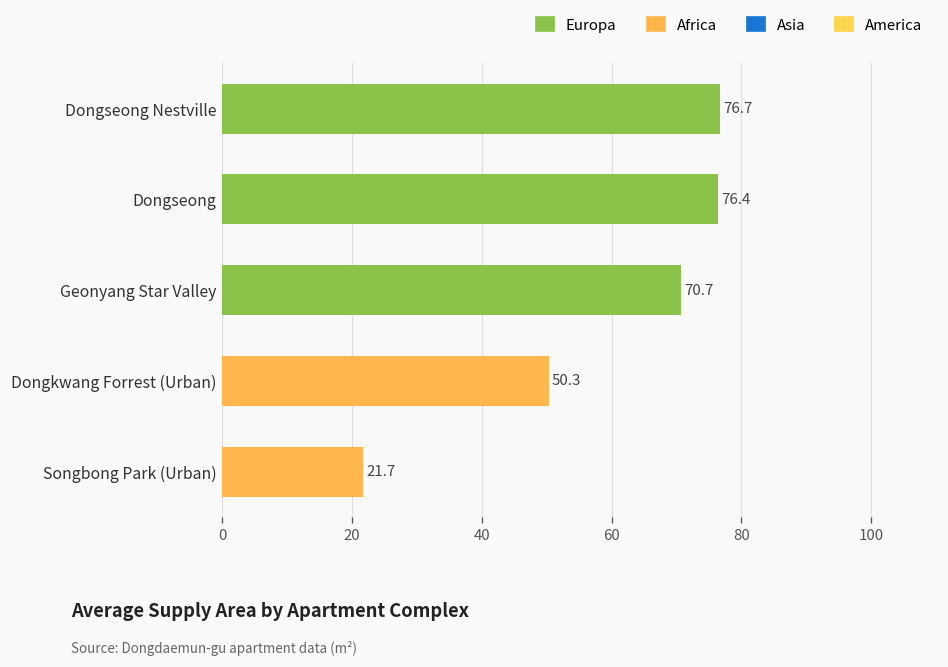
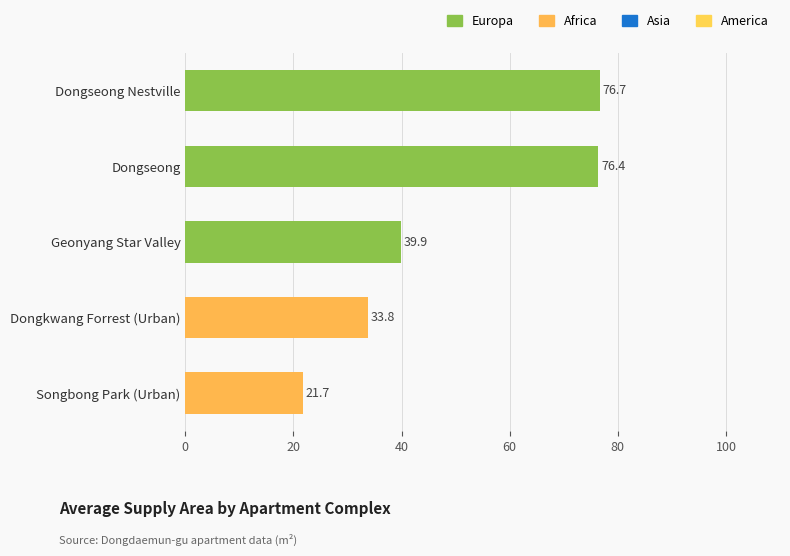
  {
    "Dongseong Nestville": 76.7,
    "Dongseong": 76.4,
-   "Geonyang Star Valley": 70.7,
-   "Dongkwang Forrest (Urban)": 50.3,
+   "Geonyang Star Valley": 39.9,
+   "Dongkwang Forrest (Urban)": 33.8,
    "Songbong Park (Urban)": 21.7
  }
